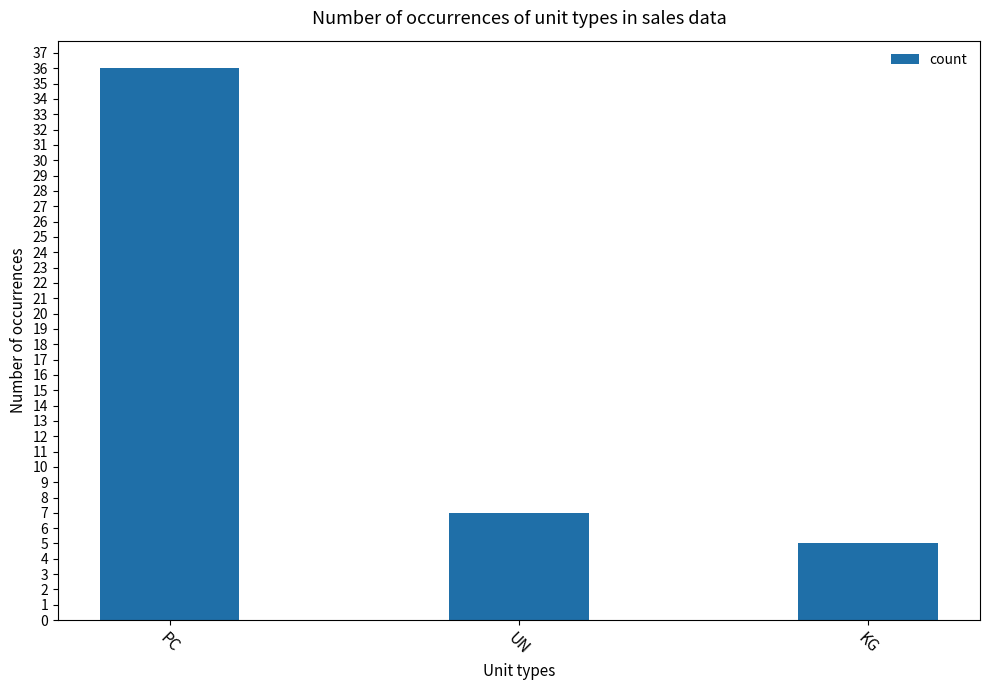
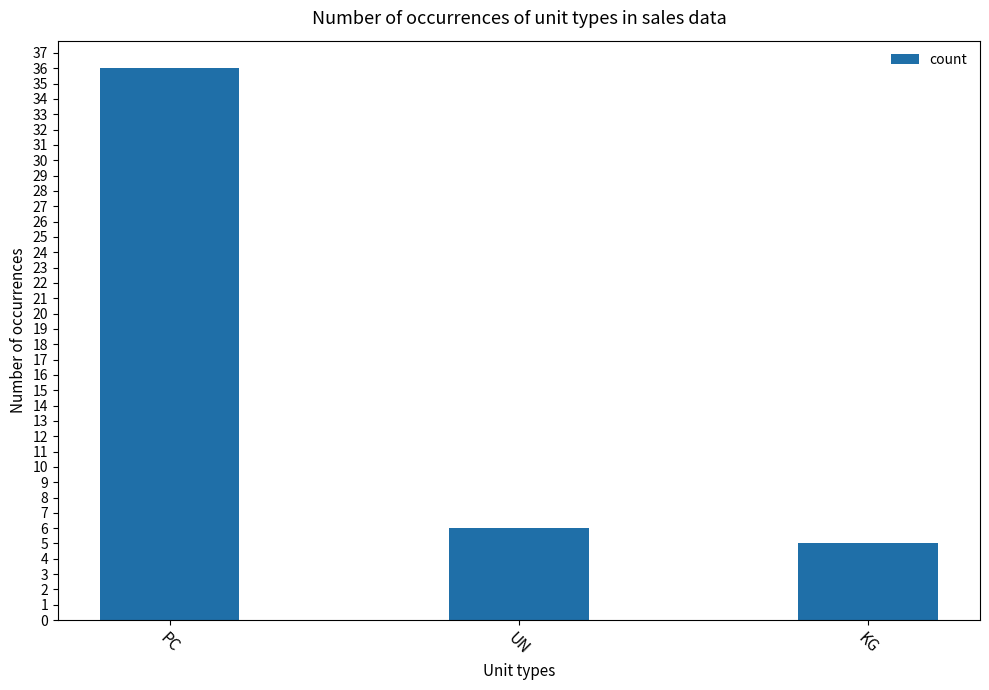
  {
    "PC": 36,
-   "UN": 7,
+   "UN": 6,
    "KG": 5
  }
